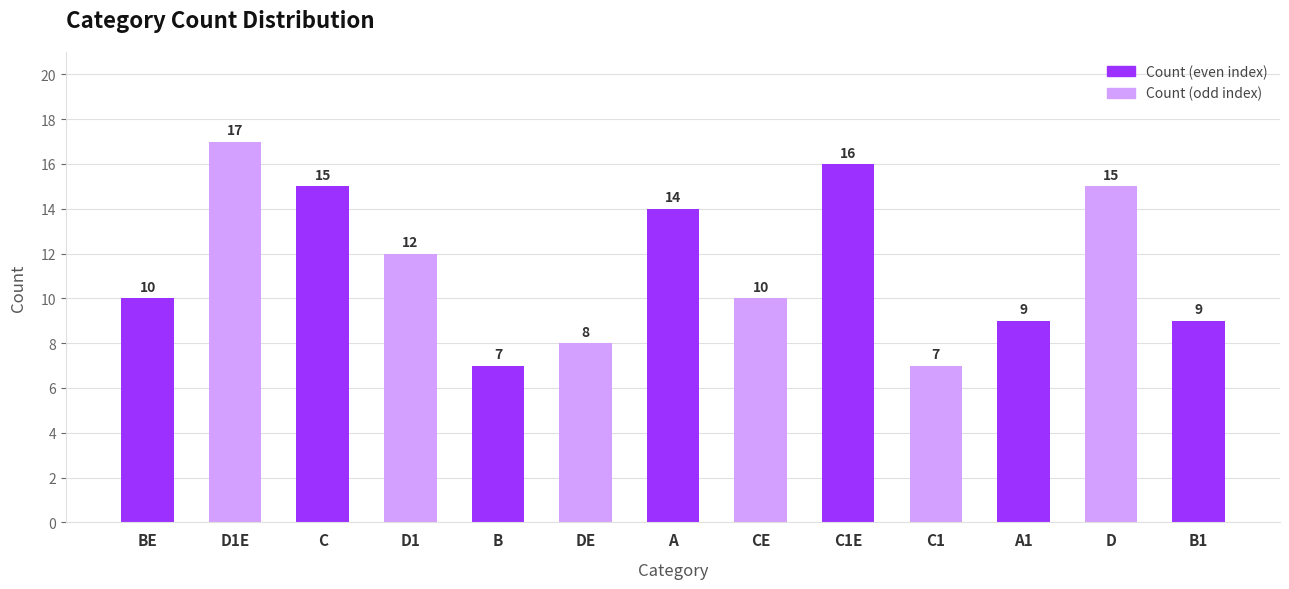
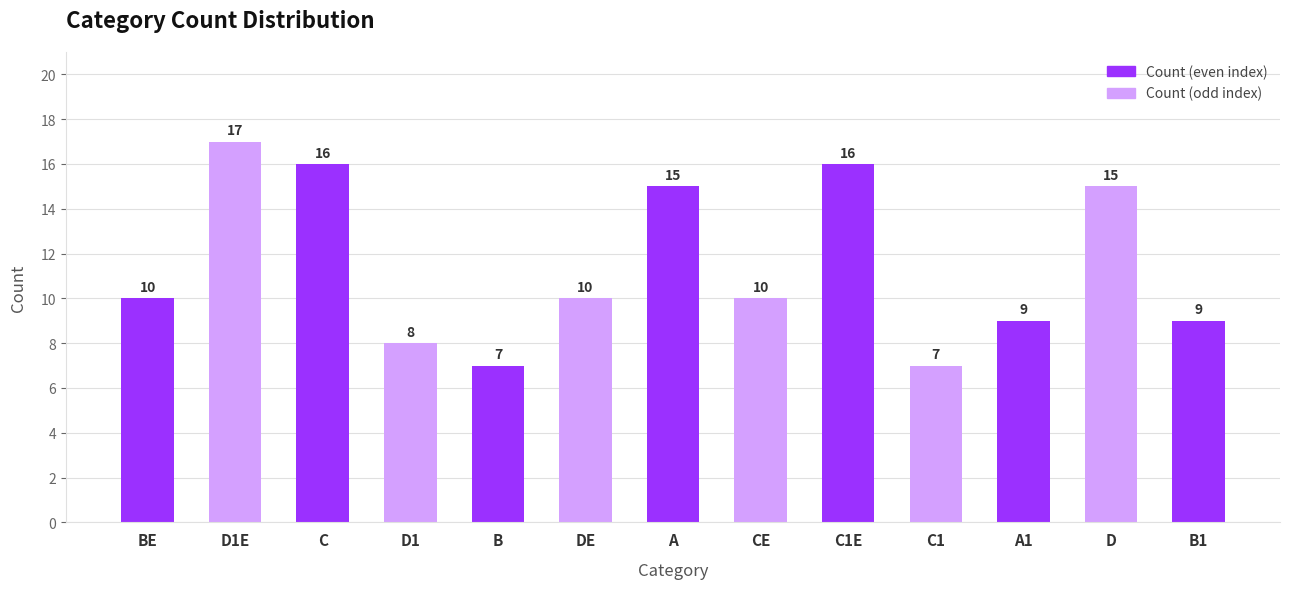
  {
    "BE": 10,
    "D1E": 17,
-   "C": 15,
-   "D1": 12,
+   "C": 16,
+   "D1": 8,
    "B": 7,
-   "DE": 8,
-   "A": 14,
+   "DE": 10,
+   "A": 15,
    "CE": 10,
    "C1E": 16,
    "C1": 7,
    "A1": 9,
    "D": 15,
    "B1": 9
  }
